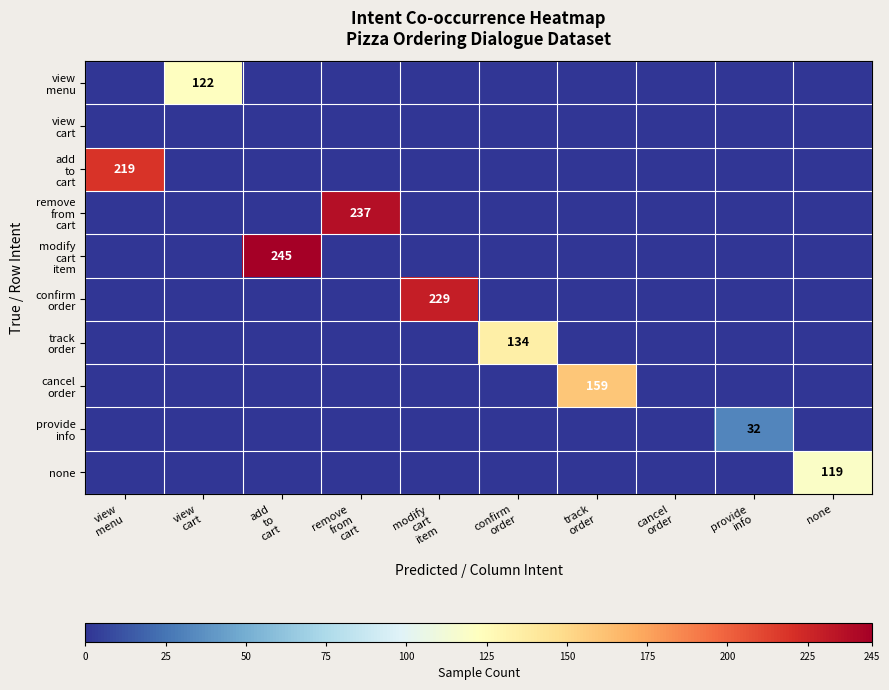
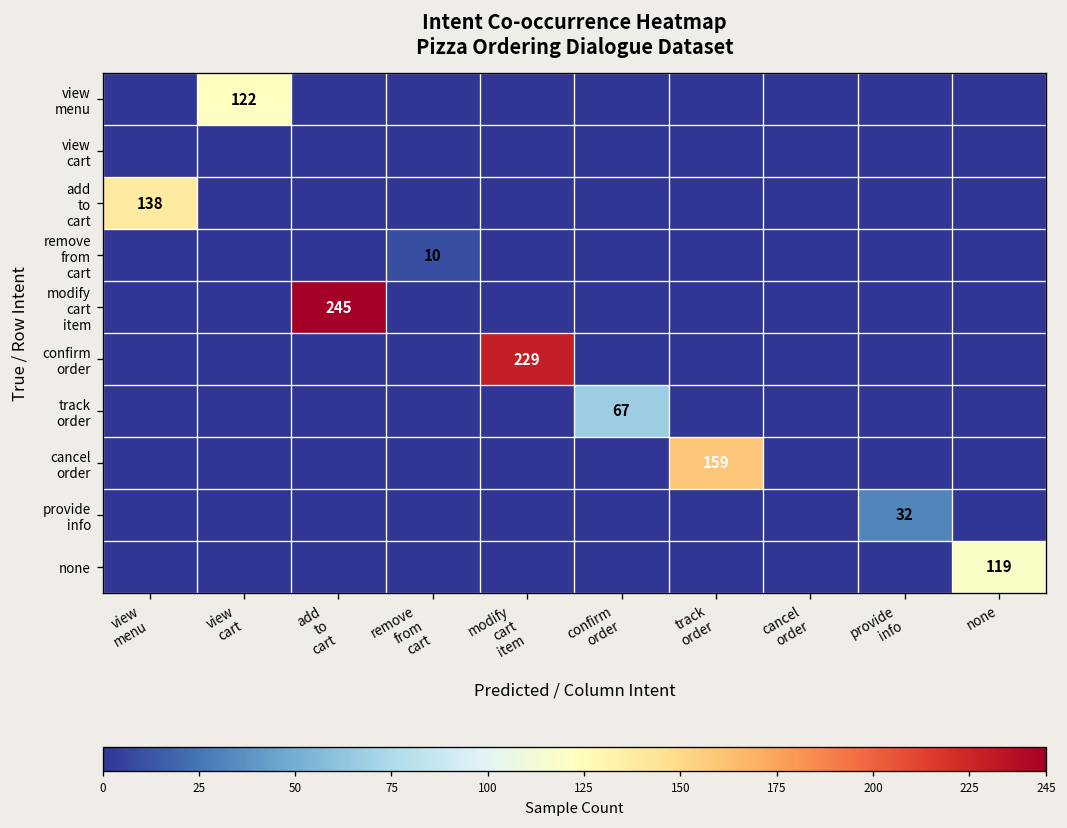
  {
    "view menu": {
      "view cart": 122
    },
    "add to cart": {
-     "view menu": 219
+     "view menu": 138
    },
    "remove from cart": {
-     "remove from cart": 237
+     "remove from cart": 10
    },
    "modify cart item": {
      "add to cart": 245
    },
    "confirm order": {
      "modify cart item": 229
    },
    "track order": {
-     "confirm order": 134
+     "confirm order": 67
    },
    "cancel order": {
      "track order": 159
    },
    "provide info": {
      "provide info": 32
    },
    "none": {
      "none": 119
    }
  }
